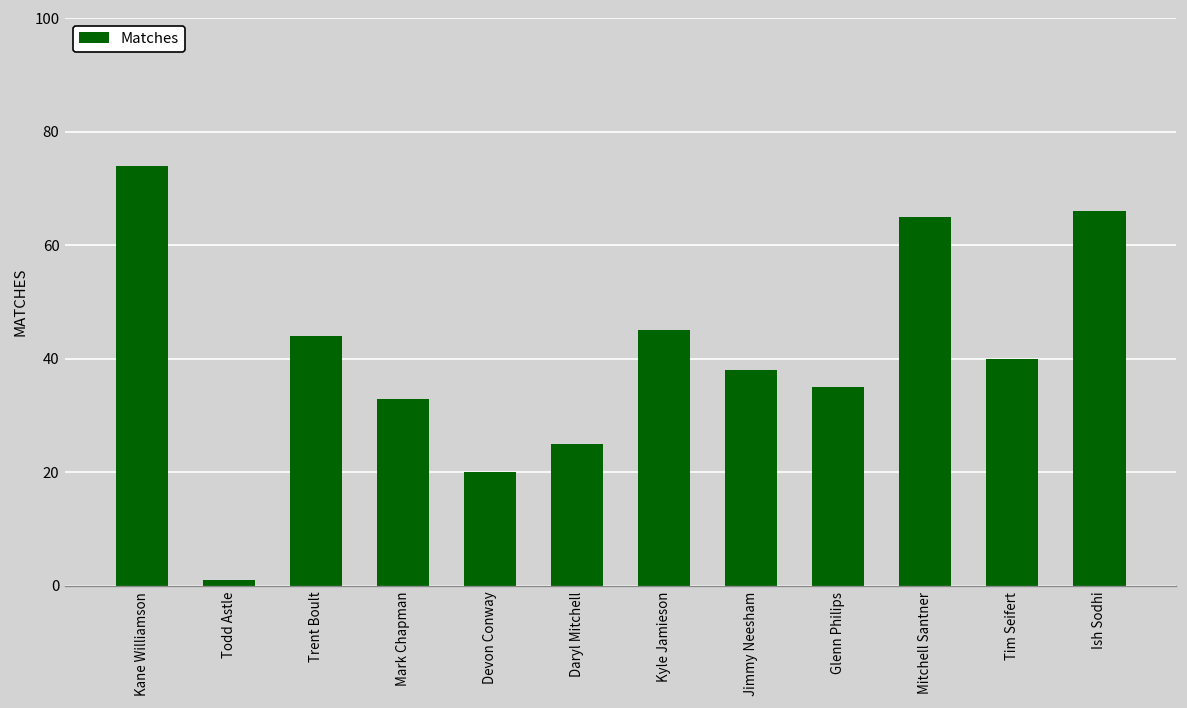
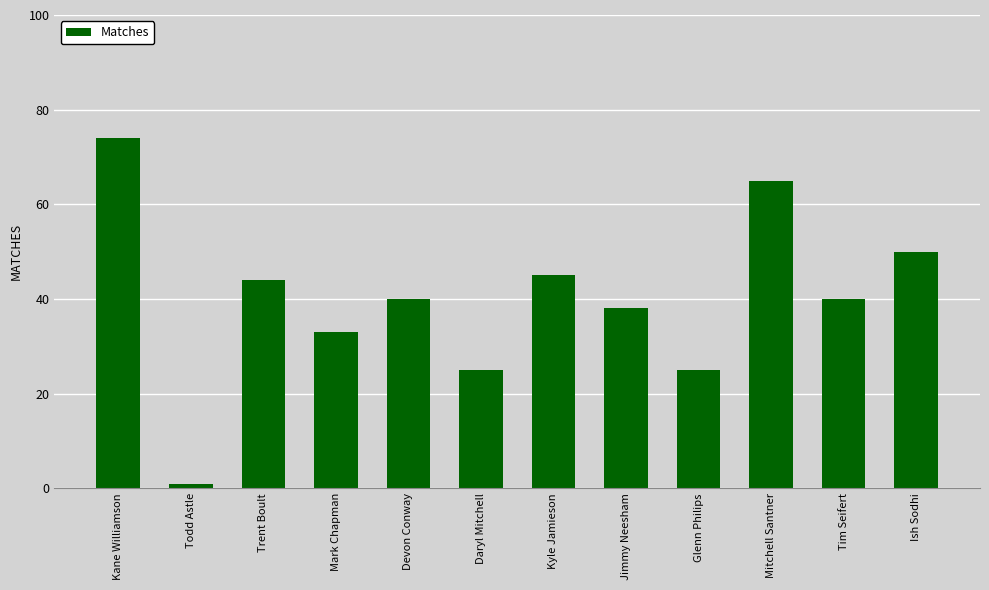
  {
    "Kane Williamson": 74,
    "Todd Astle": 1,
    "Trent Boult": 44,
    "Mark Chapman": 33,
-   "Devon Conway": 20,
+   "Devon Conway": 40,
    "Daryl Mitchell": 25,
    "Kyle Jamieson": 45,
    "Jimmy Neesham": 38,
-   "Glenn Philips": 35,
+   "Glenn Philips": 25,
    "Mitchell Santner": 65,
    "Tim Seifert": 40,
-   "Ish Sodhi": 66
+   "Ish Sodhi": 50
  }
